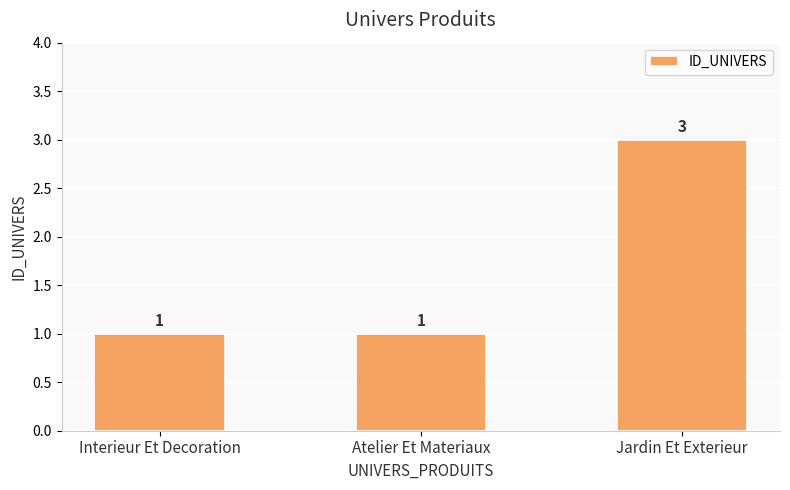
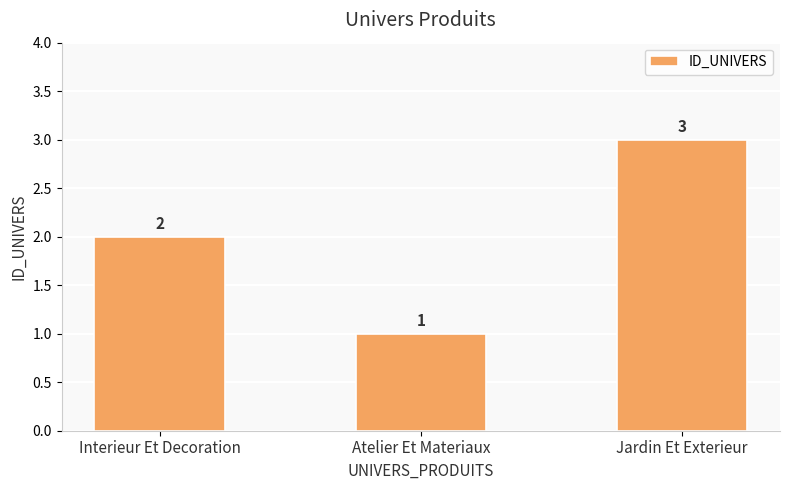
  {
-   "Interieur Et Decoration": 1,
+   "Interieur Et Decoration": 2,
    "Atelier Et Materiaux": 1,
    "Jardin Et Exterieur": 3
  }
